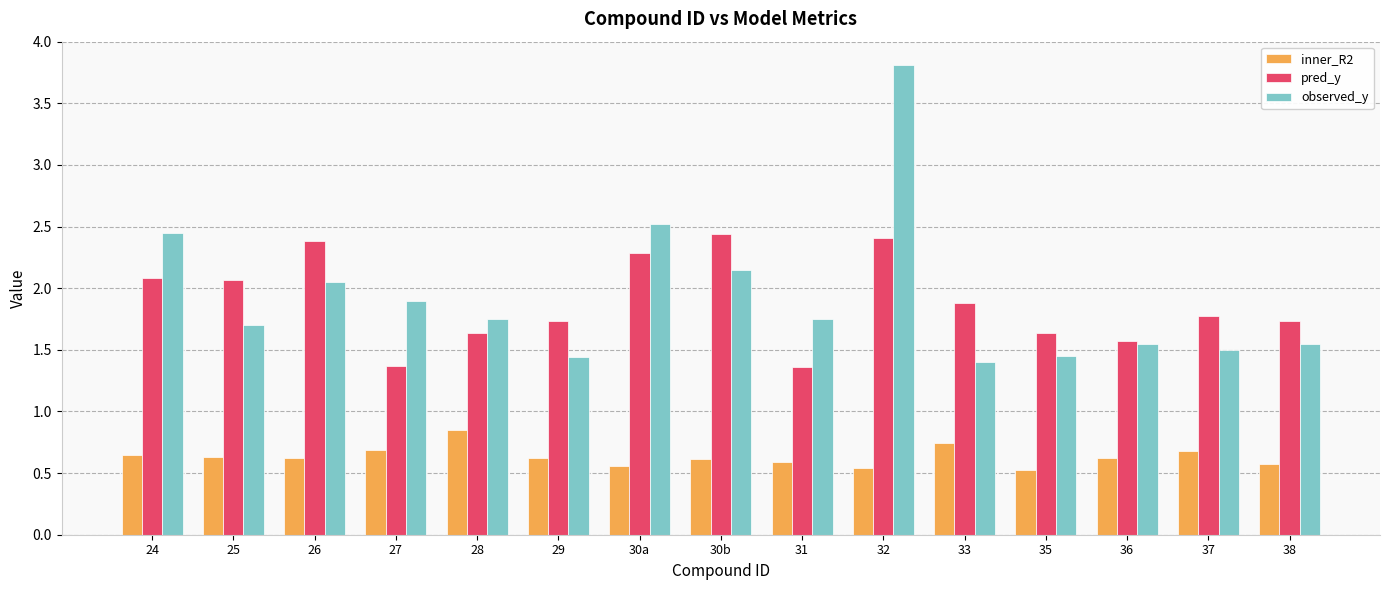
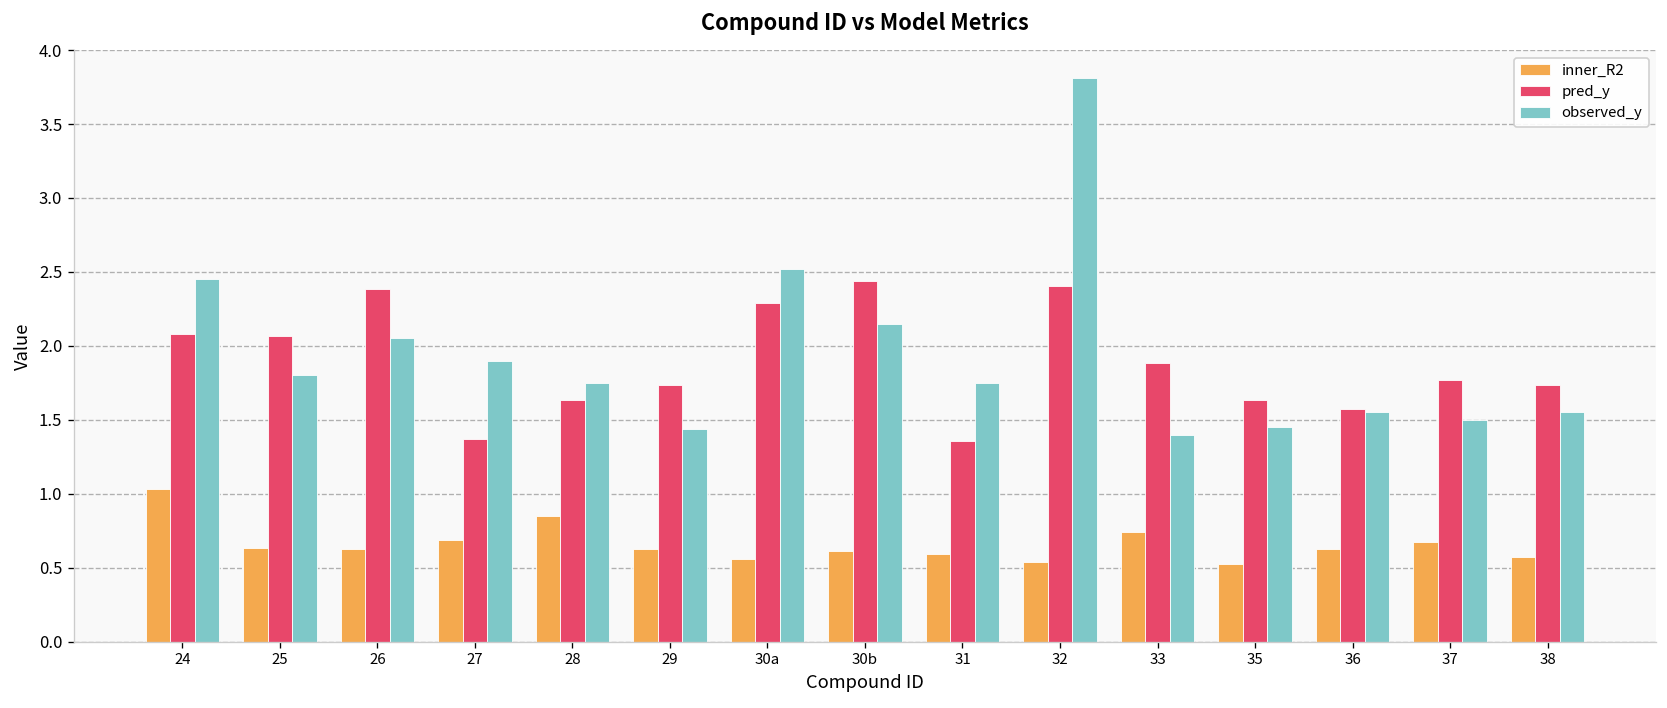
  {
    "inner_R2": {
-     "24": 0.64,
+     "24": 1.03,
      "25": 0.63,
      "26": 0.62,
      "27": 0.68,
      "28": 0.85,
      "29": 0.63,
      "30a": 0.56,
      "30b": 0.61,
      "31": 0.59,
      "32": 0.54,
      "33": 0.74,
      "35": 0.52,
      "36": 0.63,
      "37": 0.68,
      "38": 0.57
    },
    "pred_y": {
      "24": 2.08,
      "25": 2.07,
      "26": 2.38,
      "27": 1.37,
      "28": 1.64,
      "29": 1.73,
      "30a": 2.29,
      "30b": 2.44,
      "31": 1.36,
      "32": 2.41,
      "33": 1.88,
      "35": 1.64,
      "36": 1.57,
      "37": 1.77,
      "38": 1.74
    },
    "observed_y": {
      "24": 2.45,
-     "25": 1.7,
+     "25": 1.8,
      "26": 2.05,
      "27": 1.9,
      "28": 1.75,
      "29": 1.44,
      "30a": 2.5,
      "30b": 2.15,
      "31": 1.75,
      "32": 3.8,
      "33": 1.4,
      "35": 1.45,
      "36": 1.55,
      "37": 1.5,
      "38": 1.55
    }
  }
